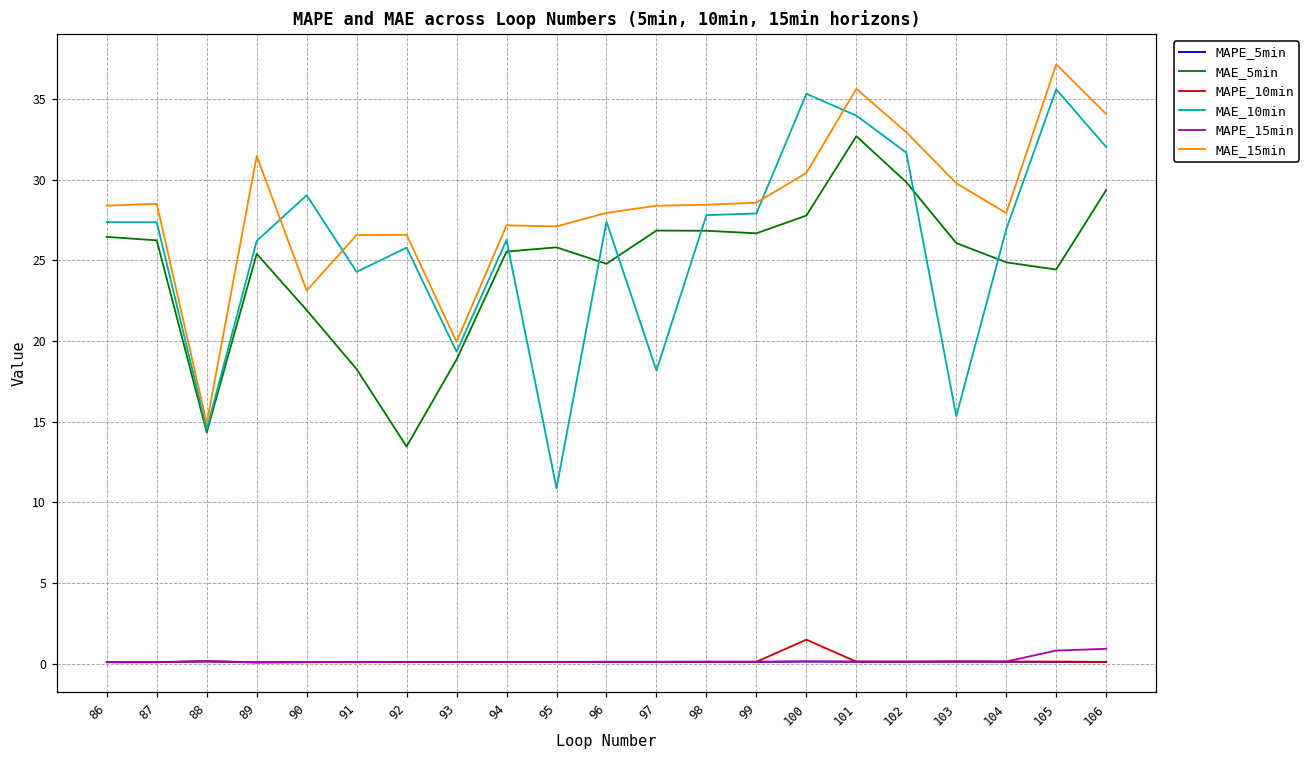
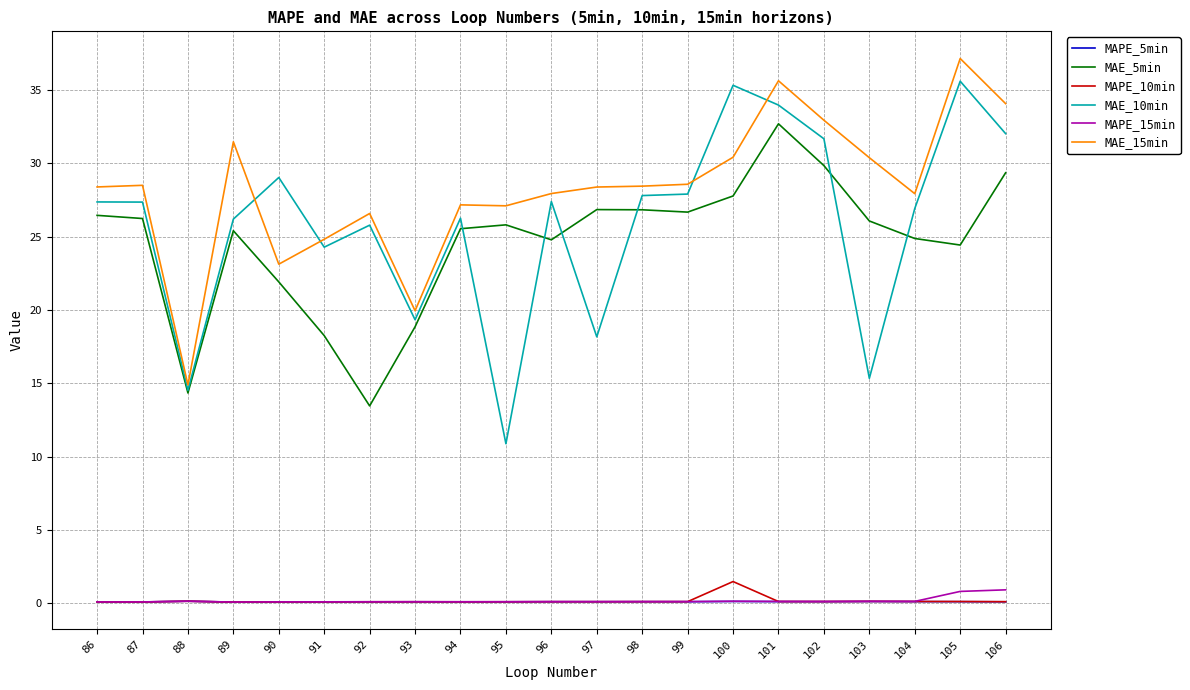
  {
    "MAE_5min": {
      "86": 26.5,
      "87": 26.2,
      "88": 14.3,
      "89": 25.4,
      "90": 21.9,
      "91": 18.3,
      "92": 13.5,
      "93": 18.9,
      "94": 25.5,
      "95": 25.8,
      "96": 24.8,
      "97": 26.8,
      "98": 26.8,
      "99": 26.7,
      "100": 27.8,
      "101": 32.7,
      "102": 29.8,
      "103": 26.1,
      "104": 24.9,
      "105": 24.4,
      "106": 29.4
    },
    "MAPE_10min": {
      "100": 1.5
    },
    "MAE_10min": {
      "86": 27.4,
      "87": 27.4,
      "88": 14.5,
      "89": 26.2,
      "90": 29.0,
      "91": 24.3,
      "92": 25.8,
      "93": 19.3,
      "94": 26.3,
      "95": 10.9,
      "96": 27.4,
      "97": 18.2,
      "98": 27.8,
      "99": 27.9,
      "100": 35.3,
      "101": 34.0,
      "102": 31.7,
      "103": 15.3,
      "104": 26.9,
      "105": 35.6,
      "106": 32.0
    },
    "MAPE_15min": {
      "105": 0.8,
      "106": 0.9
    },
    "MAE_15min": {
      "86": 28.4,
      "87": 28.5,
      "88": 14.9,
      "89": 31.5,
      "90": 23.1,
-     "91": 26.6,
+     "91": 24.8,
      "92": 26.6,
      "93": 20.0,
      "94": 27.2,
      "95": 27.1,
      "96": 27.9,
      "97": 28.4,
      "98": 28.4,
      "99": 28.6,
      "100": 30.4,
      "101": 35.6,
      "102": 32.9,
-     "103": 29.8,
+     "103": 30.4,
      "104": 27.9,
      "105": 37.2,
      "106": 34.1
    }
  }
